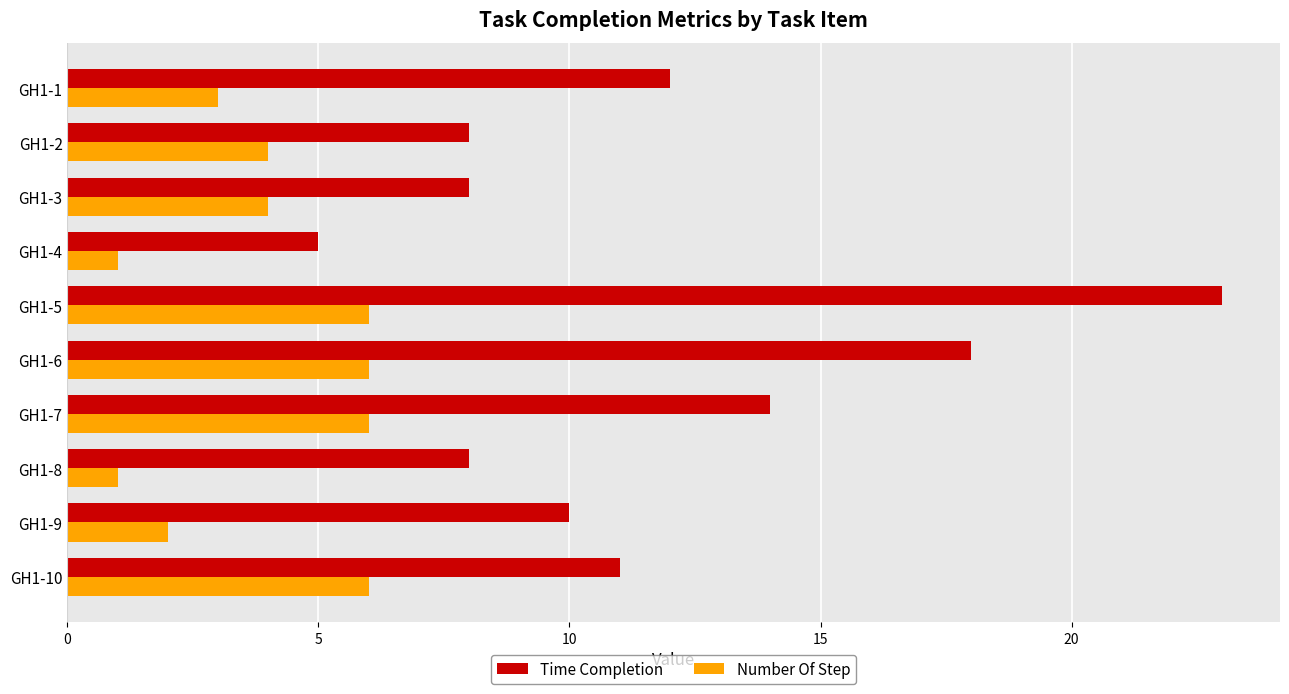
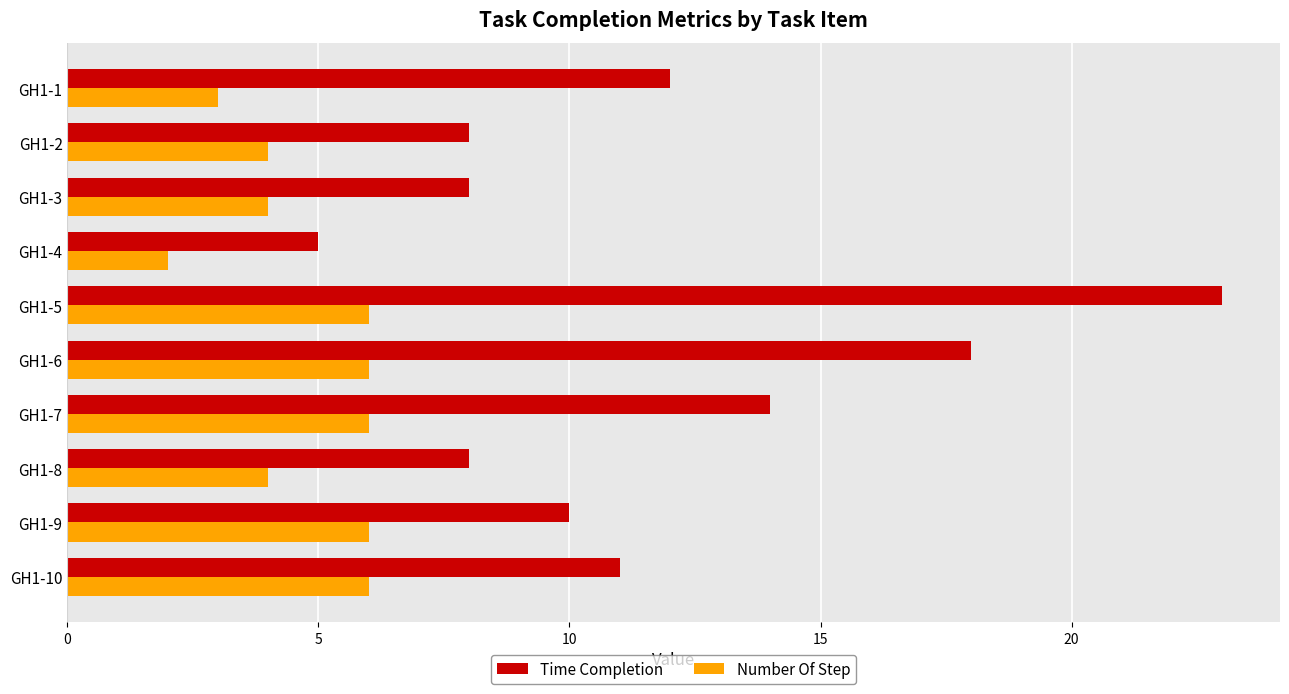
  {
    "Time Completion": {
      "GH1-1": 12,
      "GH1-2": 8,
      "GH1-3": 8,
      "GH1-4": 5,
      "GH1-5": 23,
      "GH1-6": 18,
      "GH1-7": 14,
      "GH1-8": 8,
      "GH1-9": 10,
      "GH1-10": 11
    },
    "Number Of Step": {
      "GH1-1": 3,
      "GH1-2": 4,
      "GH1-3": 4,
-     "GH1-4": 1,
+     "GH1-4": 2,
      "GH1-5": 6,
      "GH1-6": 6,
      "GH1-7": 6,
-     "GH1-8": 1,
-     "GH1-9": 2,
+     "GH1-8": 4,
+     "GH1-9": 6,
      "GH1-10": 6
    }
  }
